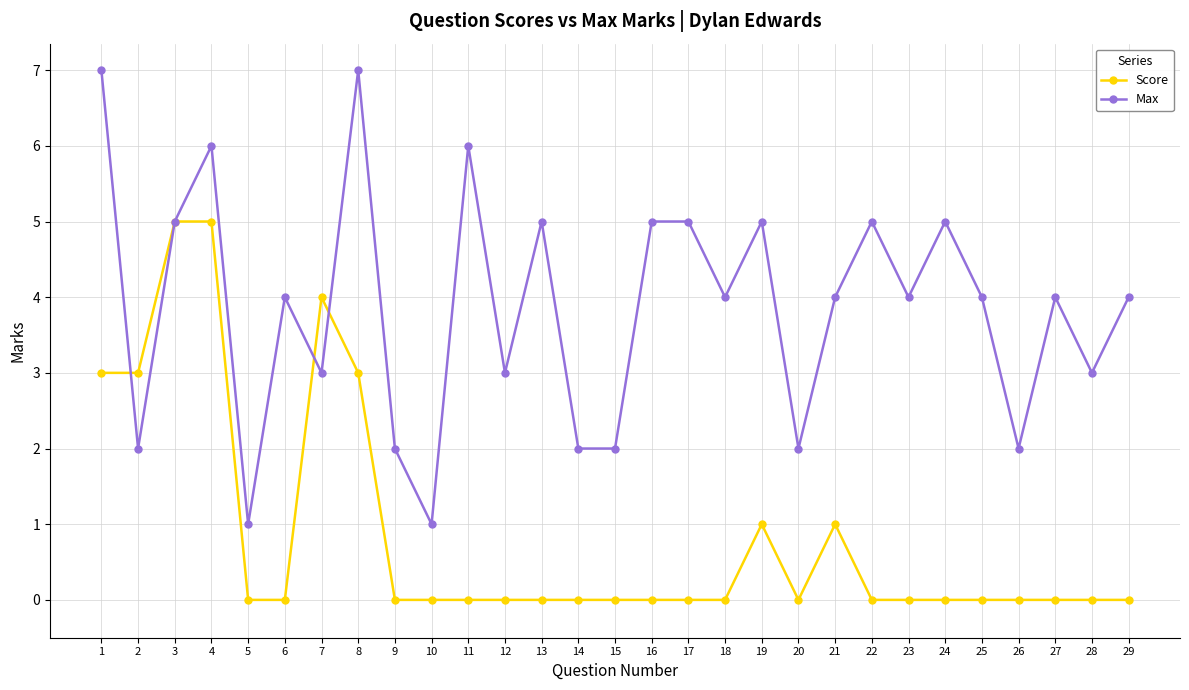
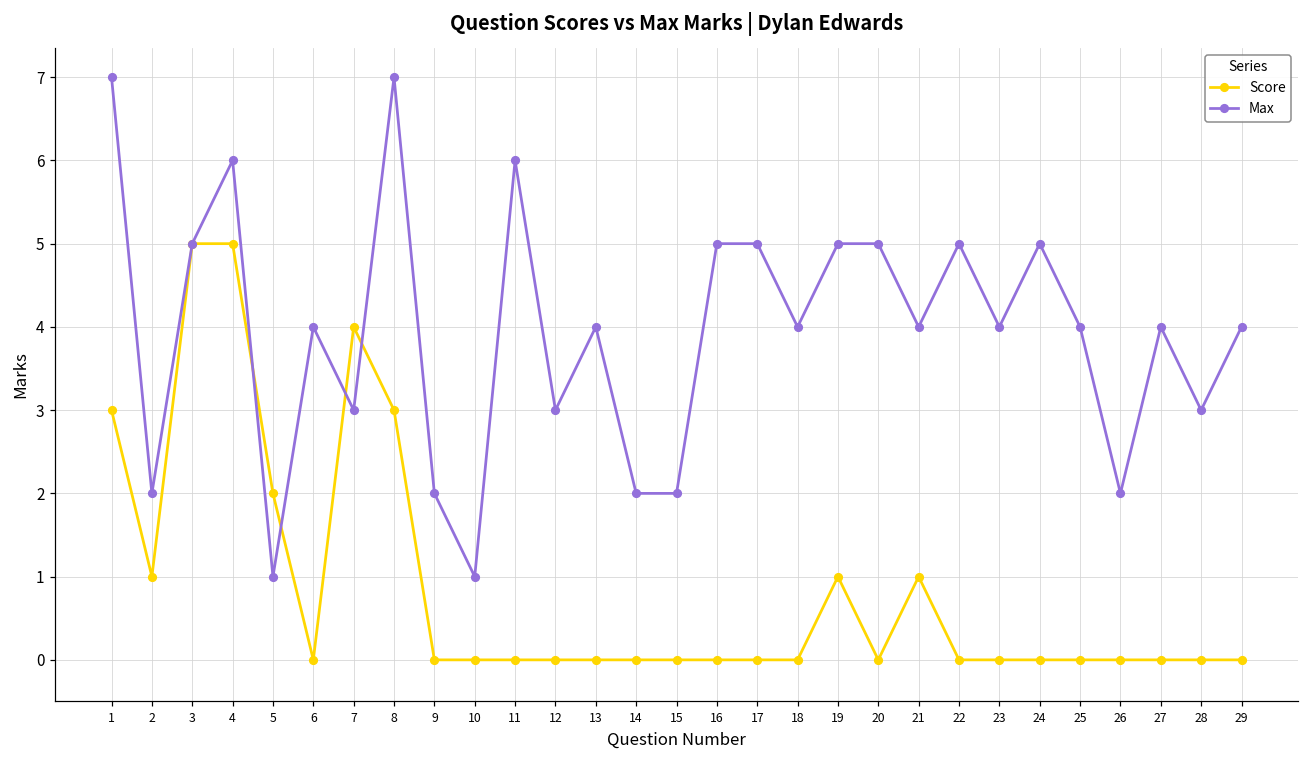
  {
    "Score": {
      "1": 3,
-     "2": 3,
+     "2": 1,
      "4": 5,
-     "5": 0,
+     "5": 2,
      "6": 0,
      "7": 4,
      "8": 3,
      "9": 0,
      "10": 0,
      "11": 0,
      "12": 0,
      "13": 0,
      "14": 0,
      "15": 0,
      "16": 0,
      "17": 0,
      "18": 0,
      "19": 1,
      "20": 0,
      "21": 1,
      "22": 0,
      "23": 0,
      "24": 0,
      "25": 0,
      "26": 0,
      "27": 0,
      "28": 0,
      "29": 0
    },
    "Max": {
      "1": 7,
      "2": 2,
      "4": 6,
      "5": 1,
      "6": 4,
      "7": 3,
      "8": 7,
      "9": 2,
      "10": 1,
      "11": 6,
      "12": 3,
-     "13": 5,
+     "13": 4,
      "14": 2,
      "15": 2,
      "16": 5,
      "17": 5,
      "18": 4,
      "19": 5,
-     "20": 2,
+     "20": 5,
      "21": 4,
      "22": 5,
      "23": 4,
      "24": 5,
      "25": 4,
      "26": 2,
      "27": 4,
      "28": 3,
      "29": 4
    }
  }
